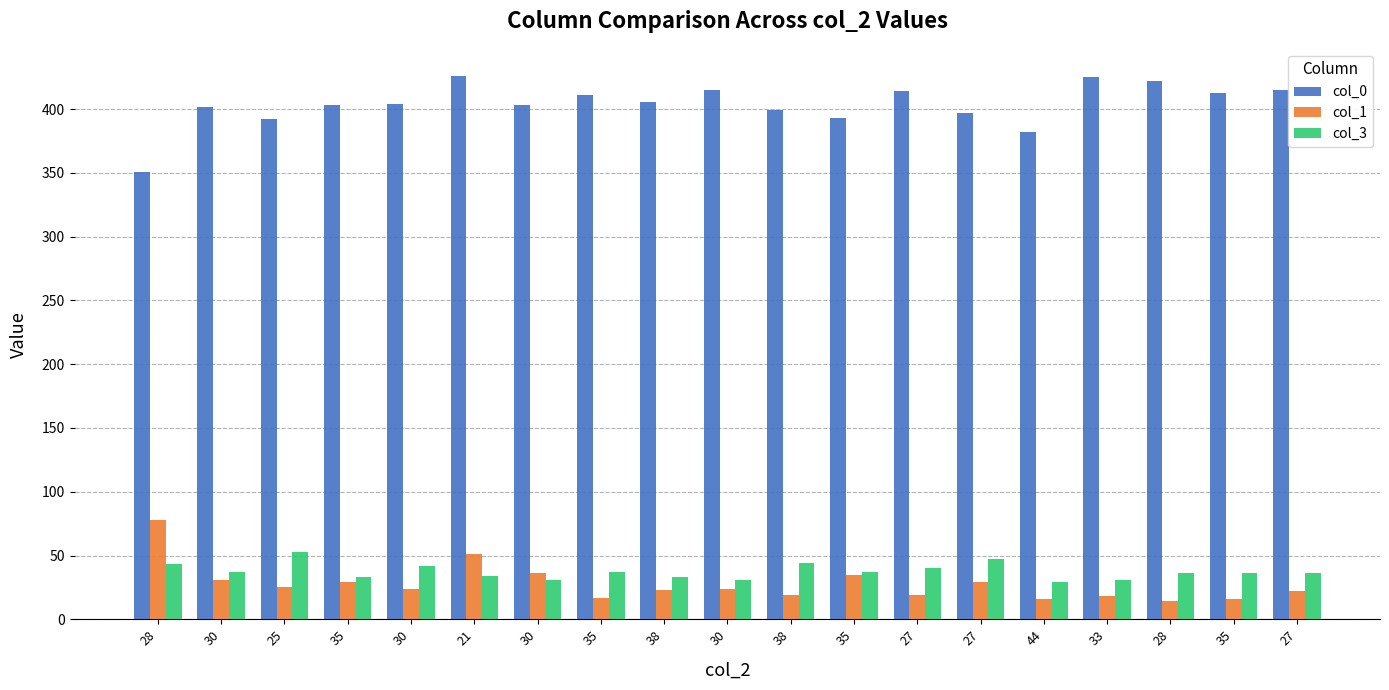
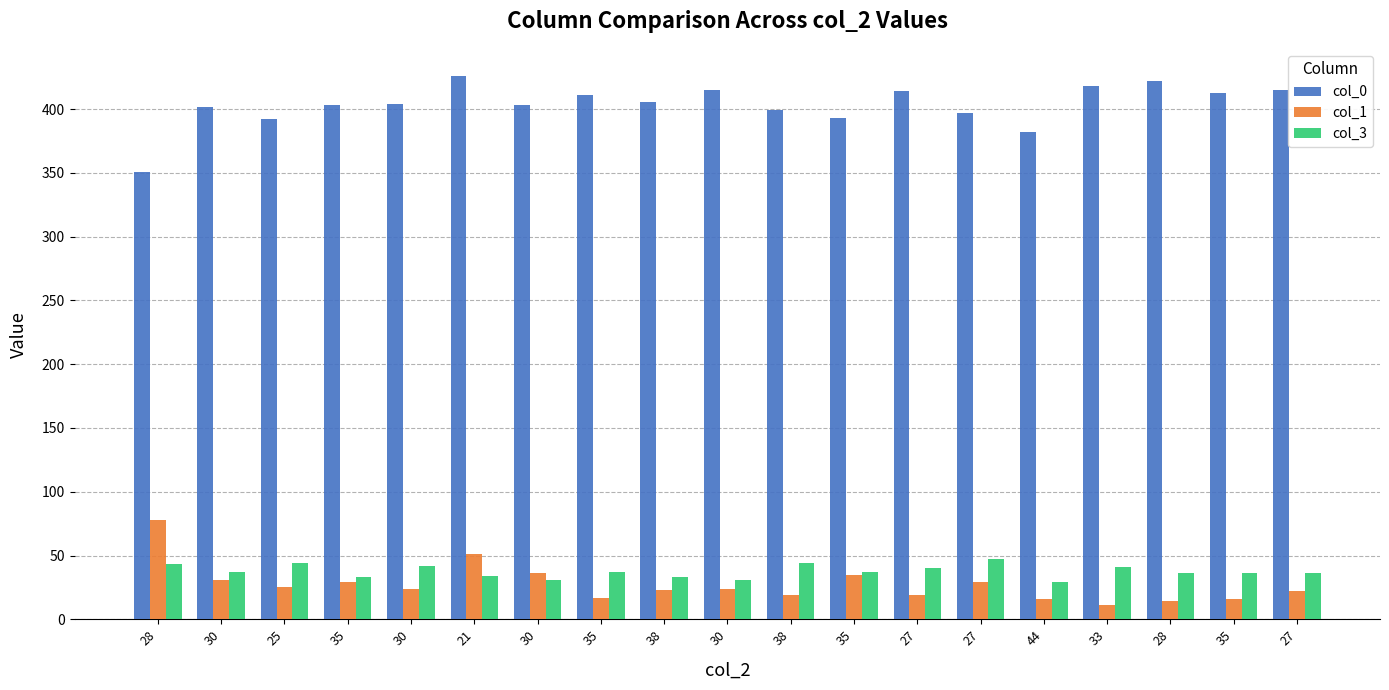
  {
    "col_0": {
      "25": 392,
      "21": 426,
      "44": 382,
-     "33": 425
+     "33": 418
    },
    "col_1": {
      "25": 25,
      "21": 51,
      "44": 16,
-     "33": 18
+     "33": 11
    },
    "col_3": {
-     "25": 53,
+     "25": 44,
      "21": 34,
      "44": 29,
-     "33": 31
+     "33": 41
    }
  }
